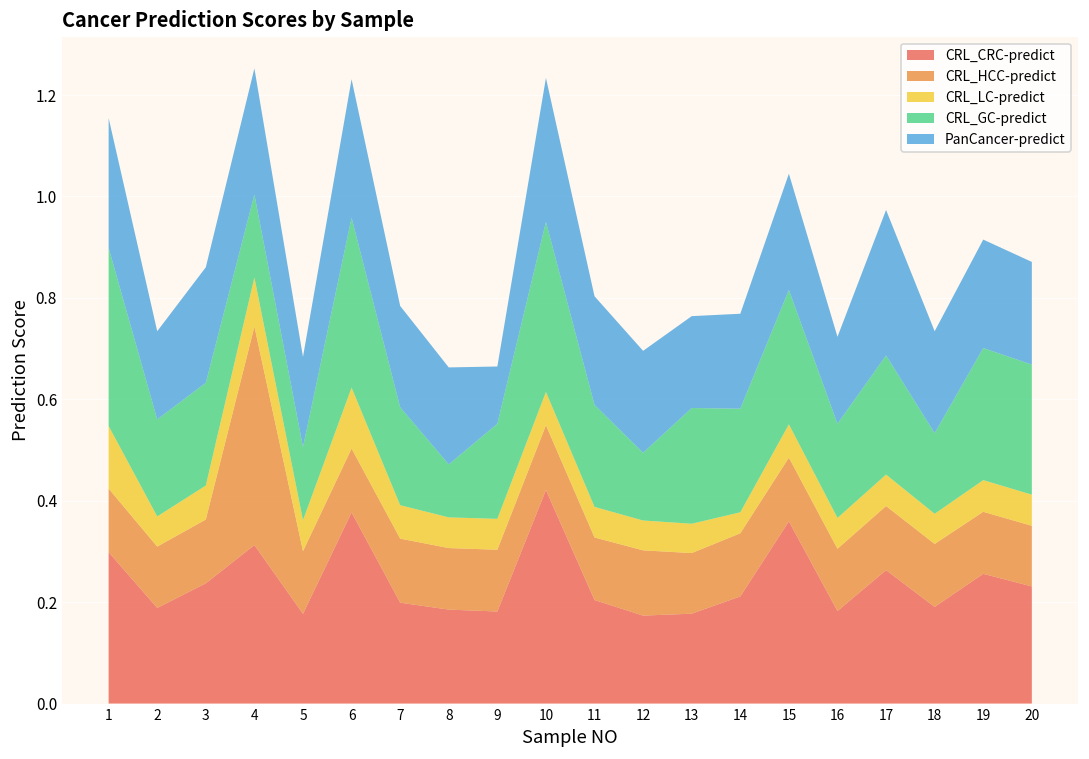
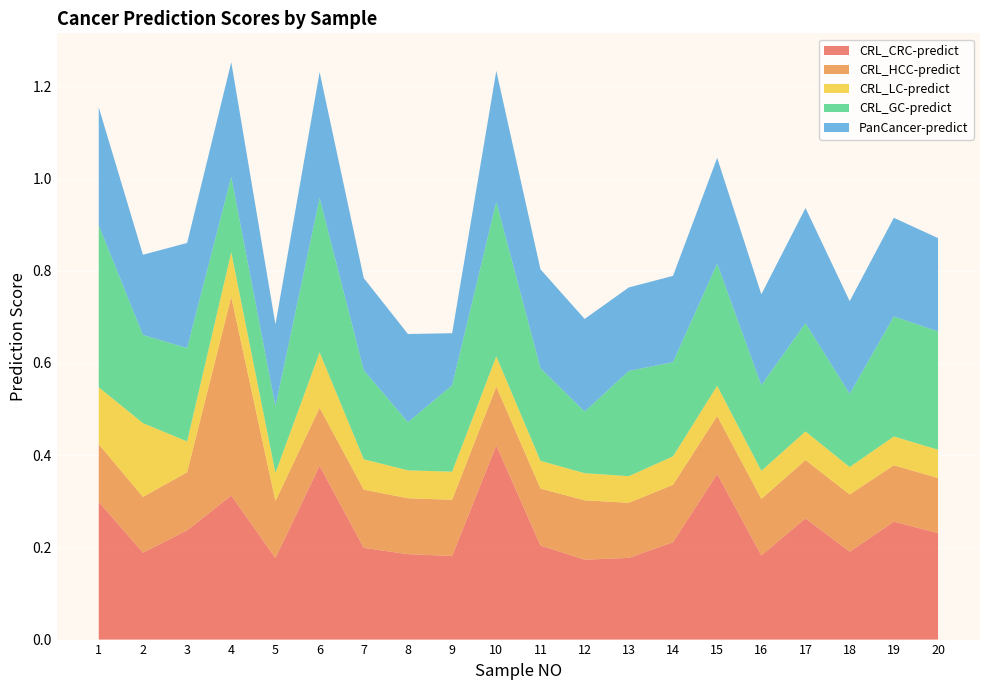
  {
    "CRL_LC-predict": {
      "1": 0.12,
-     "2": 0.06,
+     "2": 0.16,
      "3": 0.07,
      "4": 0.10,
      "5": 0.06,
      "6": 0.12,
      "7": 0.07,
      "8": 0.06,
      "9": 0.06,
      "10": 0.07,
      "11": 0.06,
      "12": 0.06,
      "13": 0.06,
-     "14": 0.04,
+     "14": 0.06,
      "15": 0.07,
      "16": 0.06,
      "17": 0.06,
      "18": 0.06,
      "19": 0.06,
      "20": 0.06
    },
    "CRL_GC-predict": {
      "1": 0.35,
      "2": 0.19,
      "3": 0.20,
      "4": 0.16,
      "5": 0.14,
      "6": 0.33,
      "7": 0.19,
      "8": 0.10,
      "9": 0.19,
      "10": 0.34,
      "11": 0.20,
      "12": 0.13,
      "13": 0.23,
      "14": 0.20,
      "15": 0.26,
      "16": 0.19,
      "17": 0.23,
      "18": 0.16,
      "19": 0.26,
      "20": 0.26
    },
    "PanCancer-predict": {
      "1": 0.26,
      "2": 0.17,
      "3": 0.23,
      "4": 0.25,
      "5": 0.18,
      "6": 0.27,
      "7": 0.20,
      "8": 0.19,
      "9": 0.11,
      "10": 0.28,
      "11": 0.21,
      "12": 0.20,
      "13": 0.18,
      "14": 0.19,
      "15": 0.23,
-     "16": 0.17,
-     "17": 0.29,
+     "16": 0.20,
+     "17": 0.25,
      "18": 0.20,
      "19": 0.21,
      "20": 0.20
    }
  }
